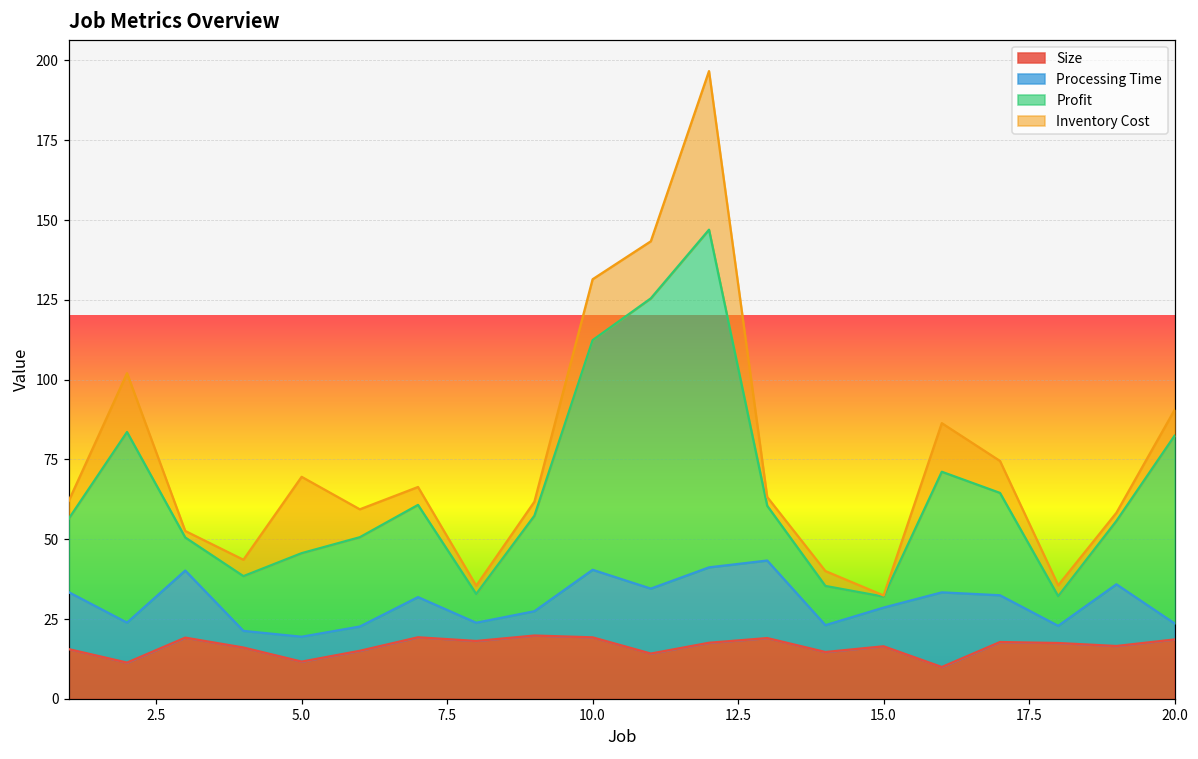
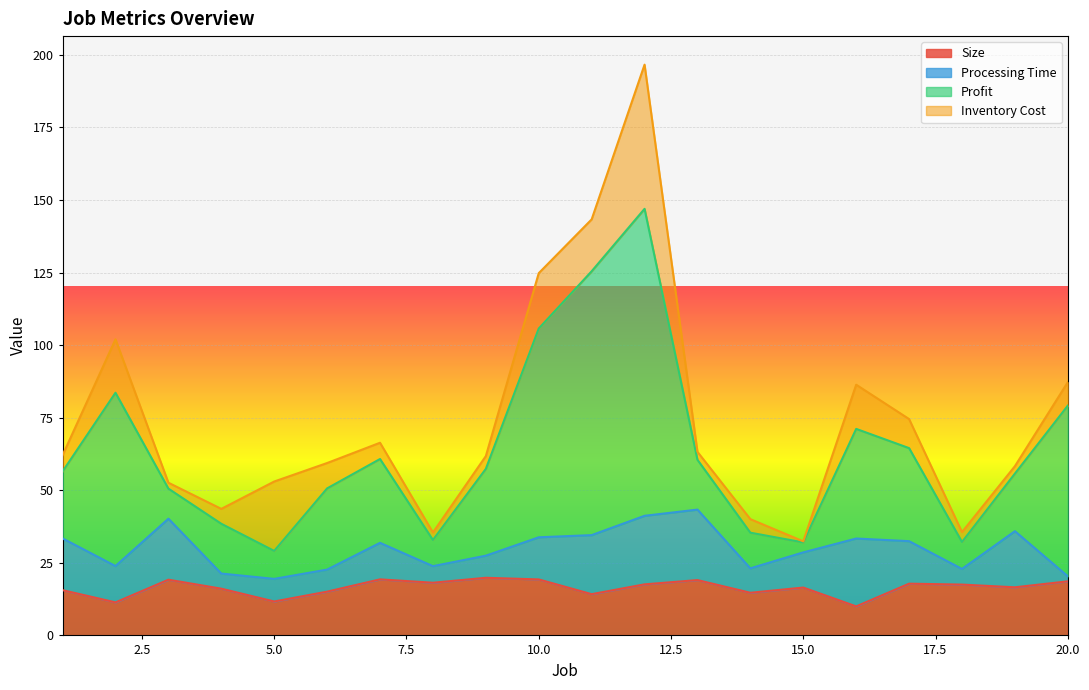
  {
    "Size": {
      "5.0": 12,
      "10.0": 19,
      "15.0": 16,
      "20.0": 19
    },
    "Processing Time": {
      "5.0": 8,
-     "10.0": 21,
+     "10.0": 15,
      "15.0": 12,
-     "20.0": 5
+     "20.0": 2
    },
    "Profit": {
-     "5.0": 26,
+     "5.0": 10,
      "10.0": 72,
      "20.0": 59
    },
    "Inventory Cost": {
      "5.0": 24,
      "10.0": 19,
      "20.0": 8
    }
  }
